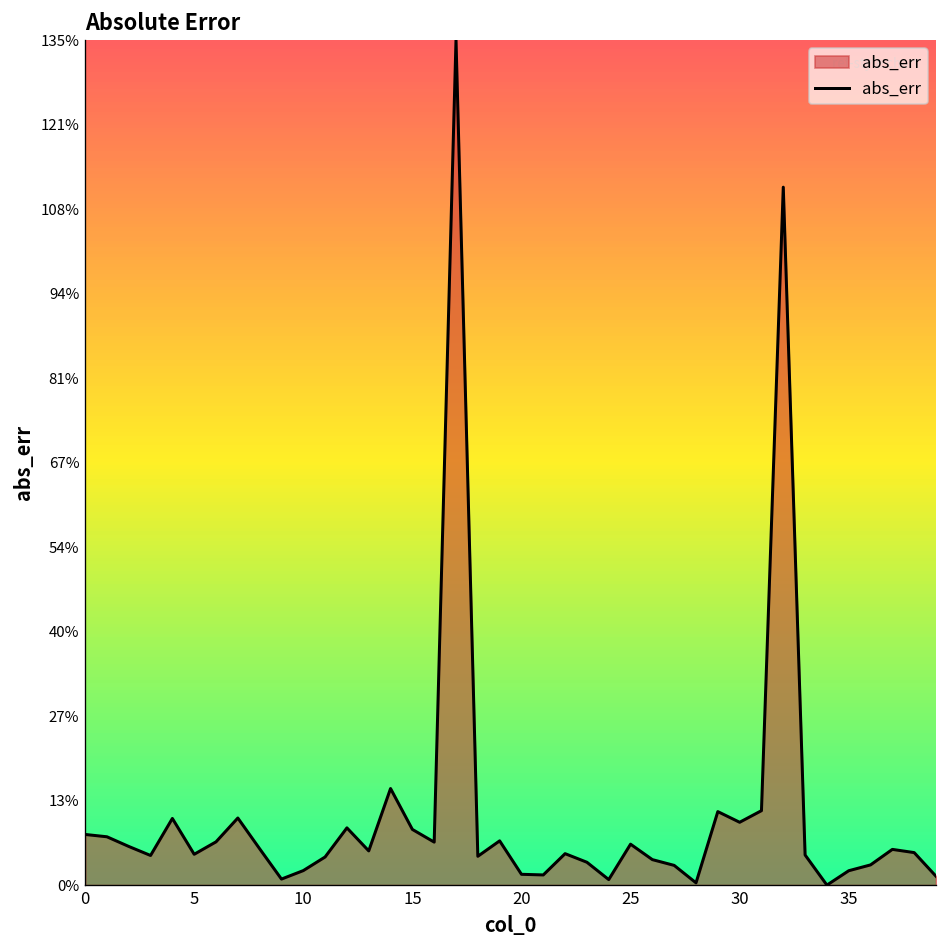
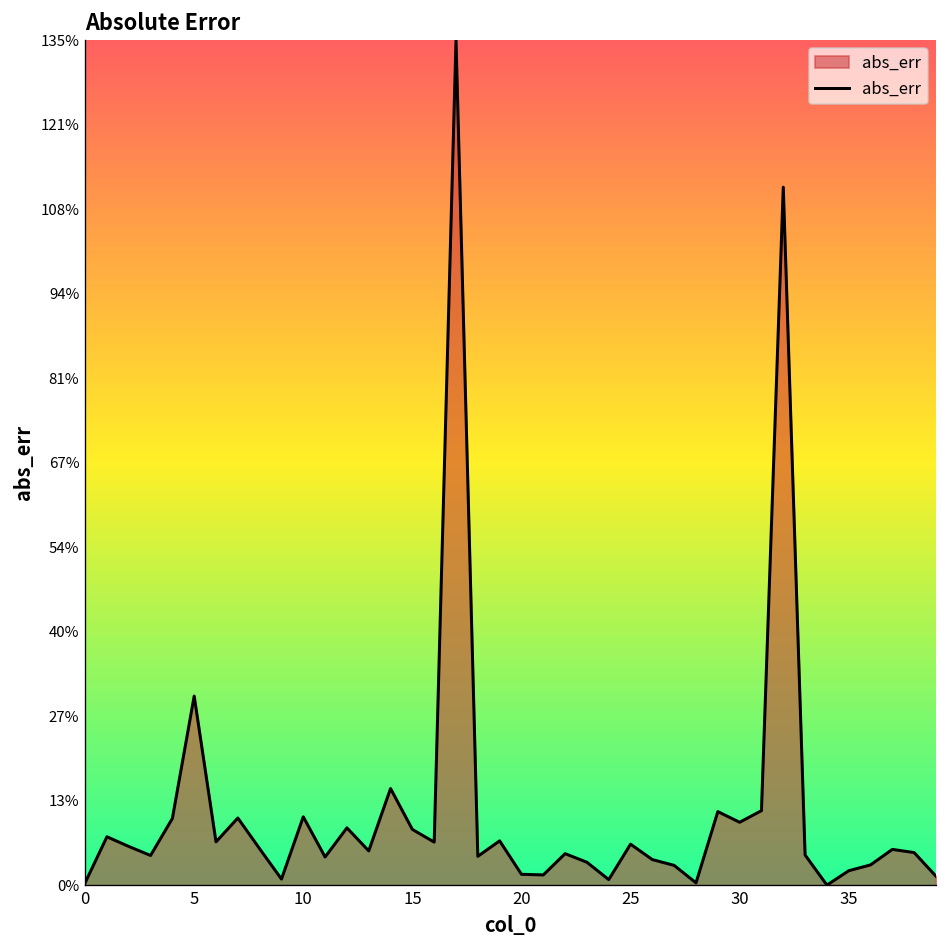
  {
-   "0": "8%",
-   "5": "5%",
-   "10": "2%",
+   "0": "0%",
+   "5": "30%",
+   "10": "11%",
    "15": "9%",
    "20": "2%",
    "25": "7%",
    "30": "10%",
    "35": "2%"
  }
